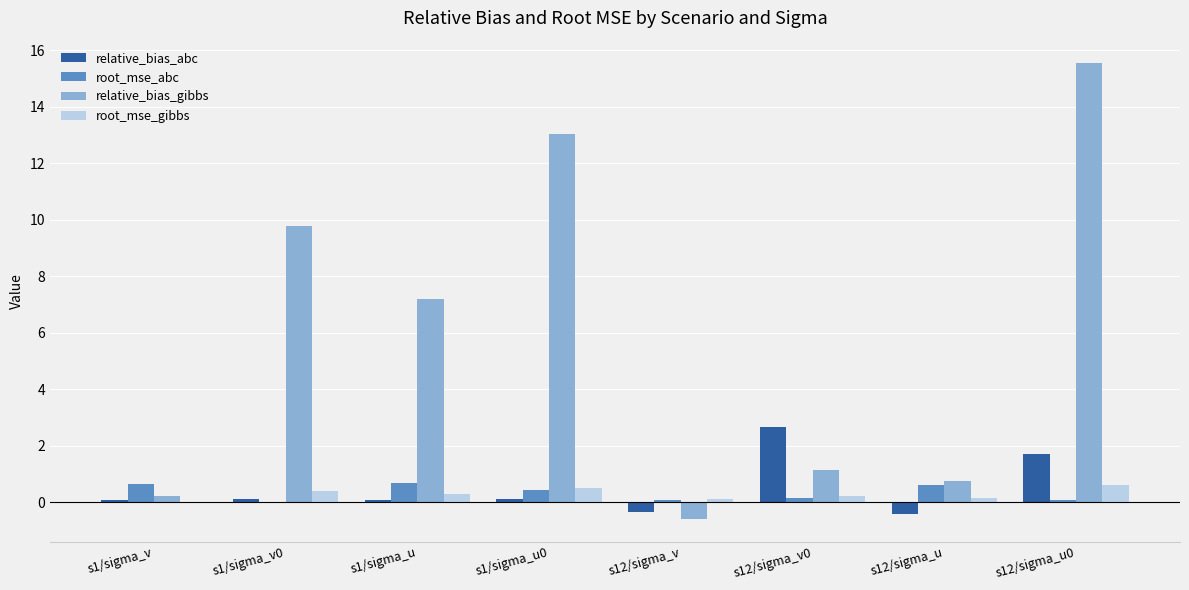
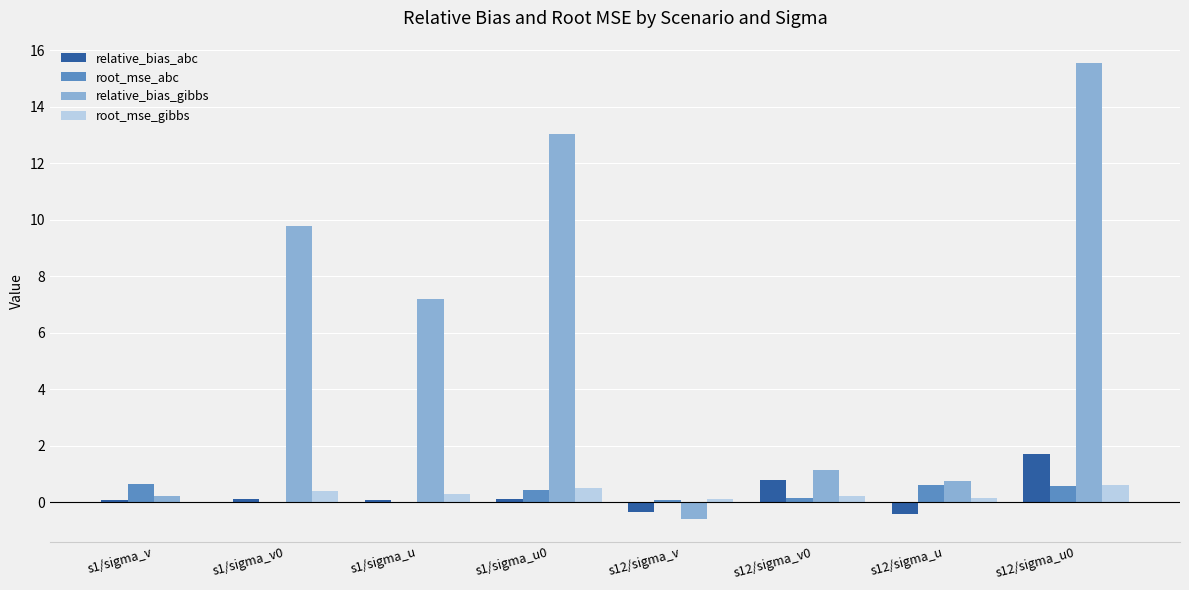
  {
    "relative_bias_abc": {
      "s1/sigma_v": 0.1,
      "s1/sigma_v0": 0.1,
      "s1/sigma_u0": 0.1,
      "s12/sigma_v": -0.3,
-     "s12/sigma_v0": 2.7,
+     "s12/sigma_v0": 0.8,
      "s12/sigma_u": -0.4,
      "s12/sigma_u0": 1.7
    },
    "root_mse_abc": {
      "s1/sigma_v": 0.6,
-     "s1/sigma_u": 0.7,
+     "s1/sigma_u": 0.0,
      "s1/sigma_u0": 0.4,
      "s12/sigma_v0": 0.2,
      "s12/sigma_u": 0.6,
-     "s12/sigma_u0": 0.1
+     "s12/sigma_u0": 0.6
    }
  }
